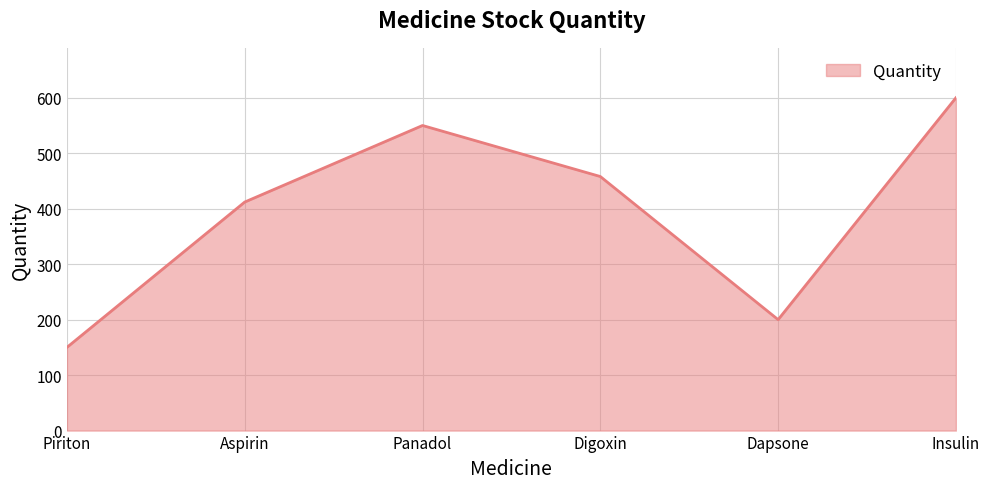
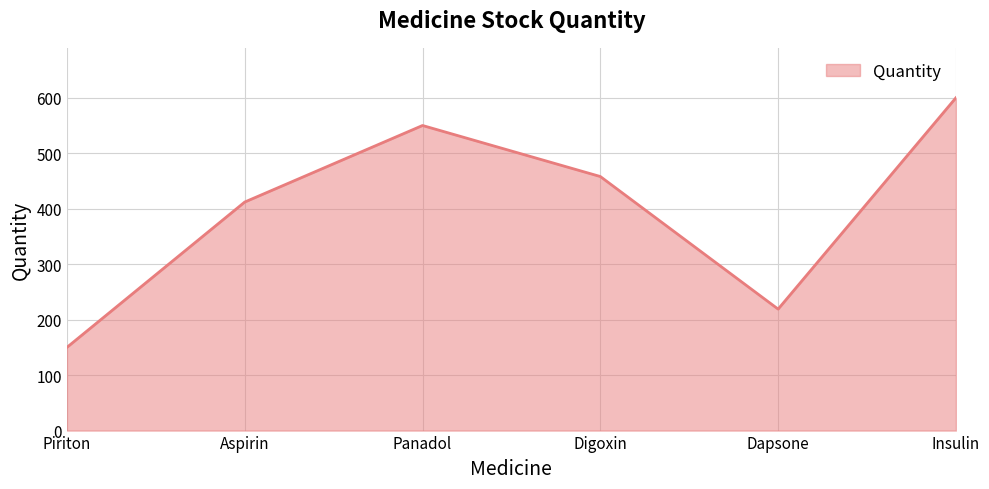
  {
    "Piriton": 150,
    "Aspirin": 410,
    "Panadol": 550,
    "Digoxin": 460,
-   "Dapsone": 200,
+   "Dapsone": 220,
    "Insulin": 600
  }
